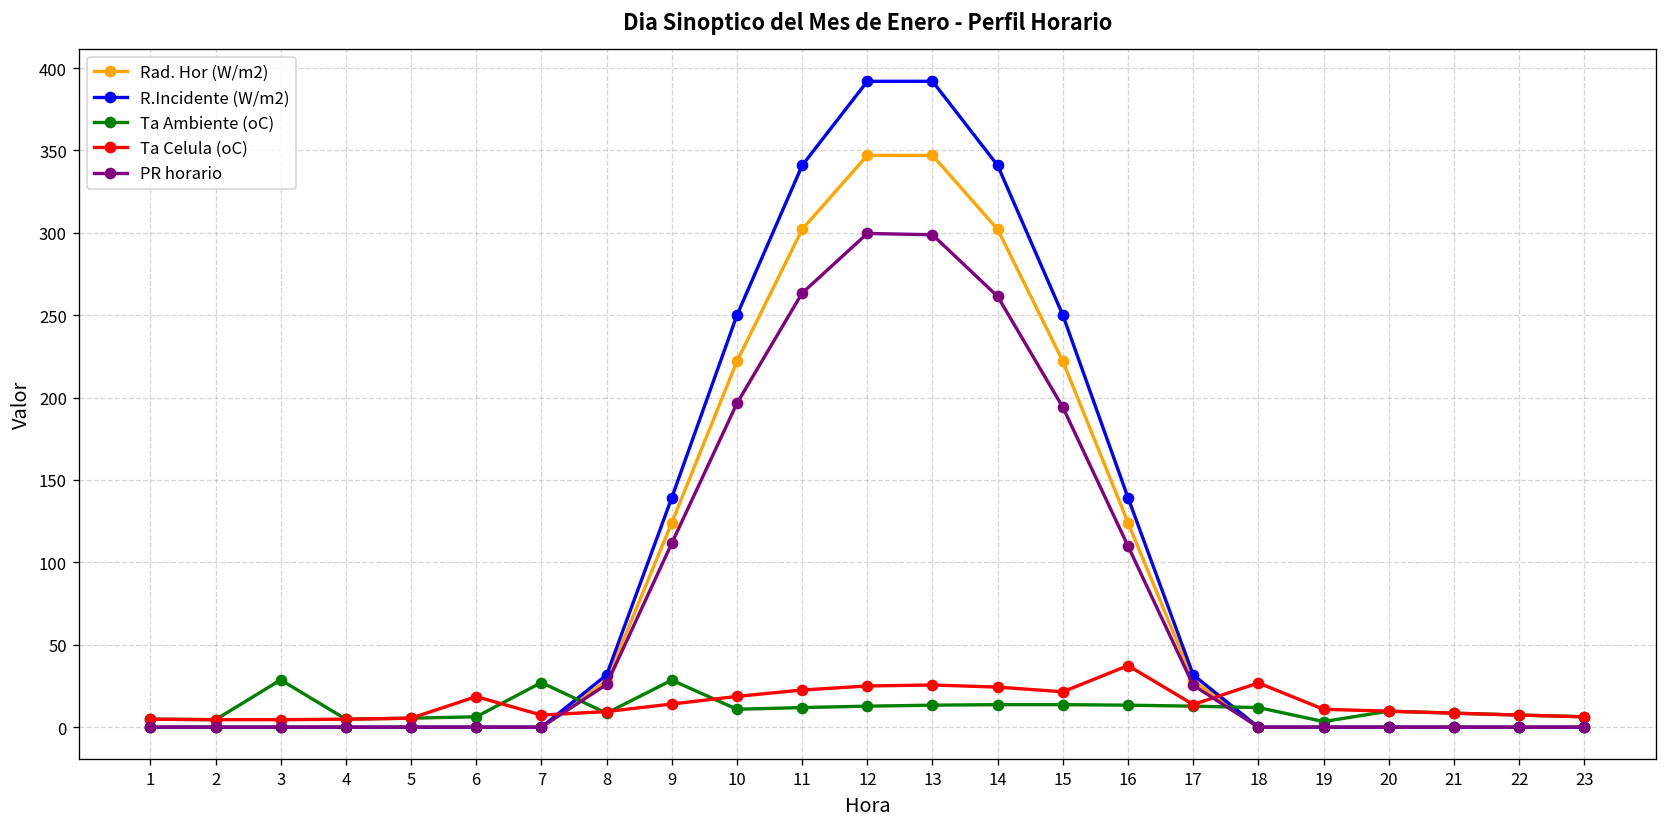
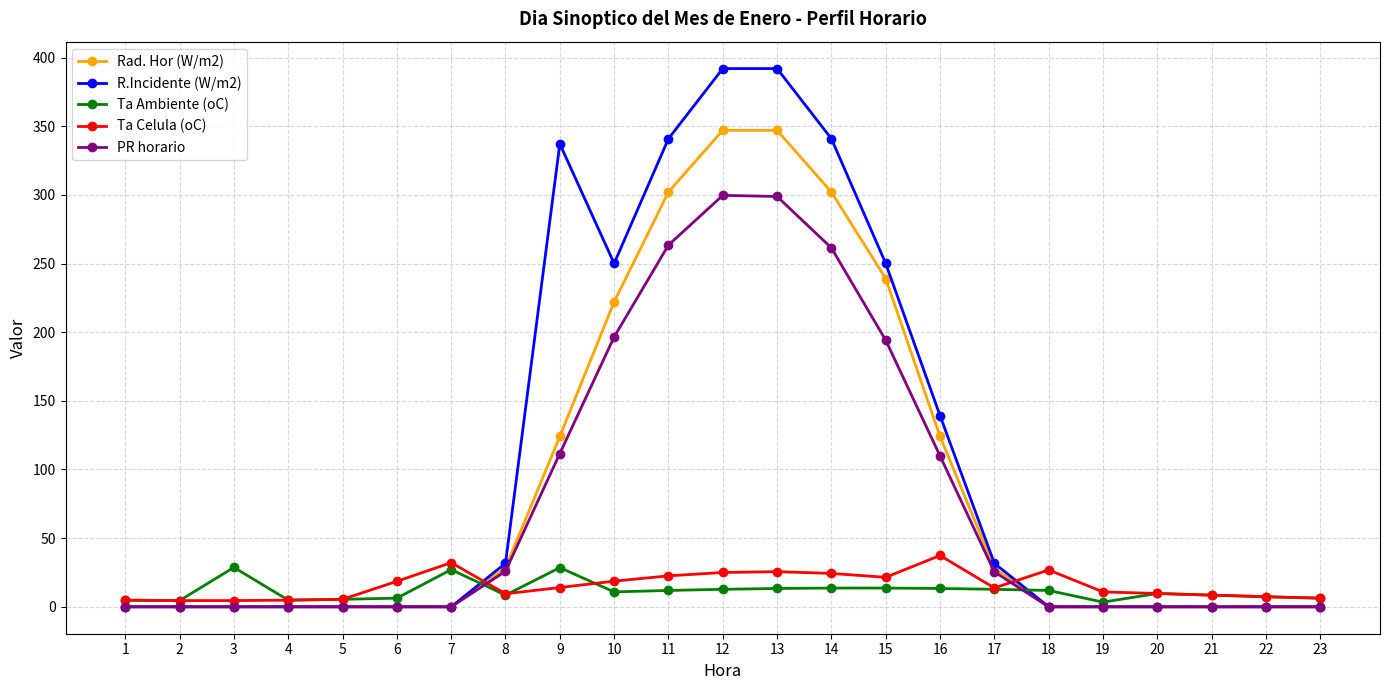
  {
    "Rad. Hor (W/m2)": {
      "8": 28,
      "9": 124,
      "10": 222,
      "11": 302,
      "12": 347,
      "13": 347,
      "14": 302,
-     "15": 222,
+     "15": 239,
      "16": 124,
      "17": 28
    },
    "R.Incidente (W/m2)": {
      "8": 32,
-     "9": 139,
+     "9": 337,
      "10": 250,
      "11": 341,
      "12": 392,
      "13": 392,
      "14": 341,
      "15": 250,
      "16": 139,
      "17": 32
    },
    "Ta Ambiente (oC)": {
      "3": 29,
      "6": 6,
      "7": 27,
      "9": 29,
      "10": 11,
      "11": 12,
      "12": 13,
      "13": 13,
      "14": 14,
      "15": 14,
      "16": 13,
      "18": 12,
      "19": 3
    },
    "Ta Celula (oC)": {
      "3": 5,
      "6": 19,
-     "7": 7,
+     "7": 32,
      "9": 14,
      "10": 19,
      "11": 23,
      "12": 25,
      "13": 26,
      "14": 24,
      "15": 21,
      "16": 37,
      "18": 27,
      "19": 11
    },
    "PR horario": {
      "8": 26,
      "9": 112,
      "10": 197,
      "11": 263,
      "12": 300,
      "13": 299,
      "14": 261,
      "15": 194,
      "16": 110,
      "17": 25
    }
  }
